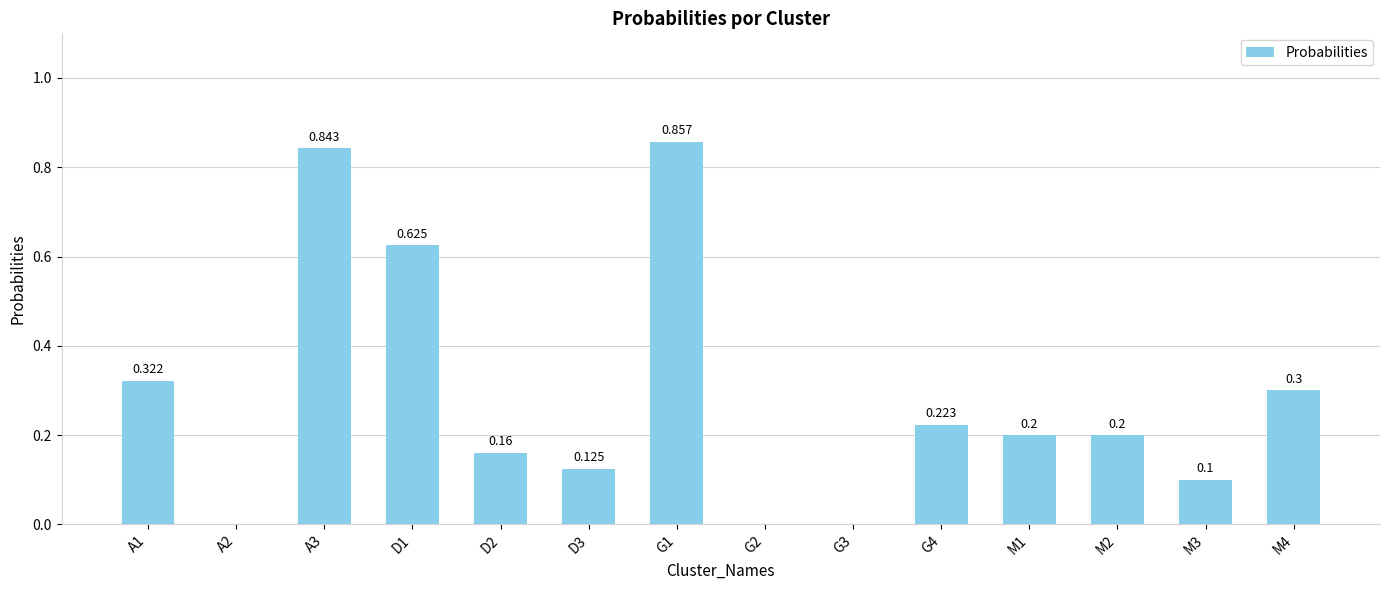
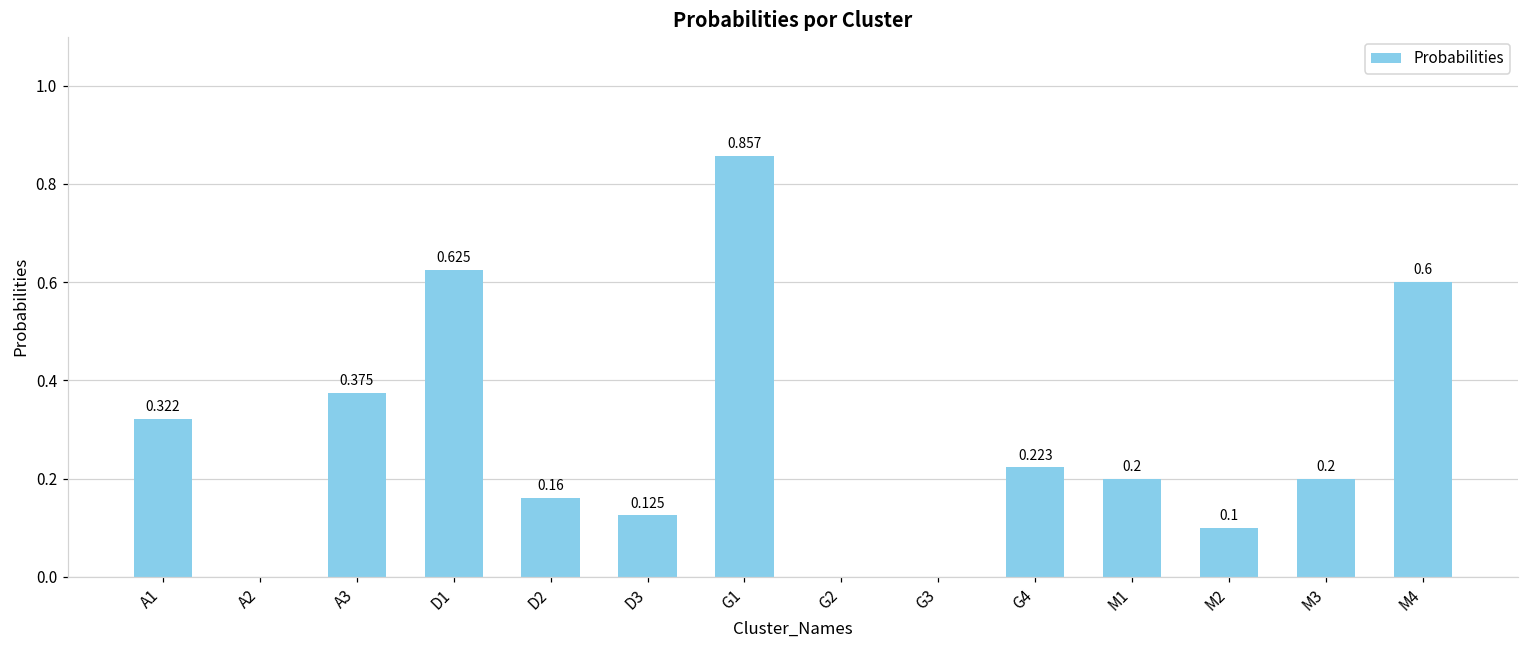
  {
    "A1": 0.322,
-   "A3": 0.843,
+   "A3": 0.375,
    "D1": 0.625,
    "D2": 0.16,
    "D3": 0.125,
    "G1": 0.857,
    "G4": 0.223,
    "M1": 0.2,
-   "M2": 0.2,
-   "M3": 0.1,
-   "M4": 0.3
+   "M2": 0.1,
+   "M3": 0.2,
+   "M4": 0.6
  }
